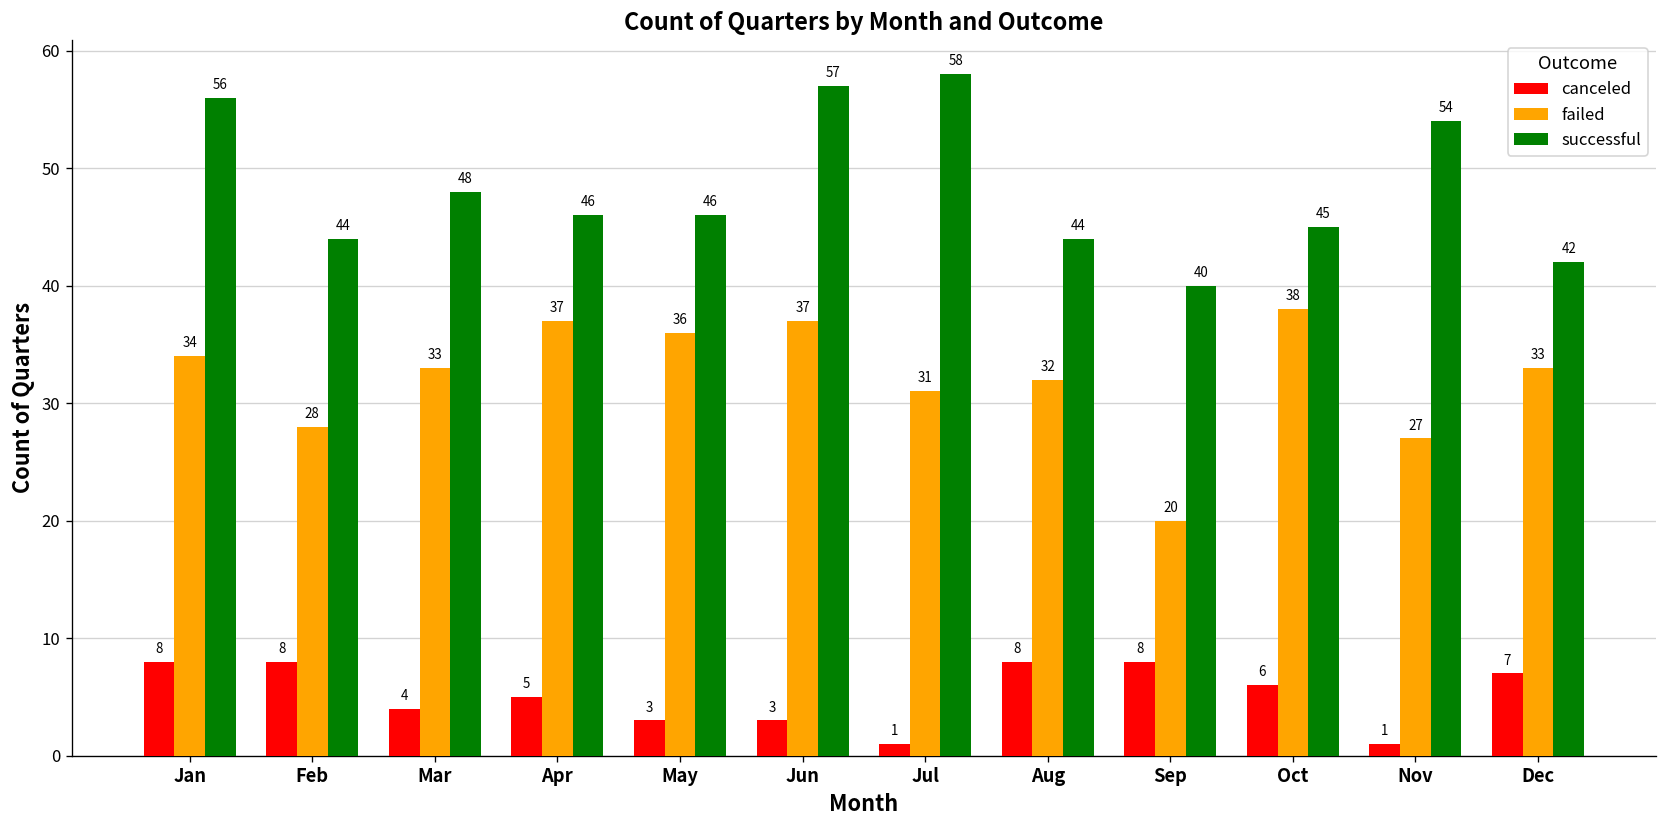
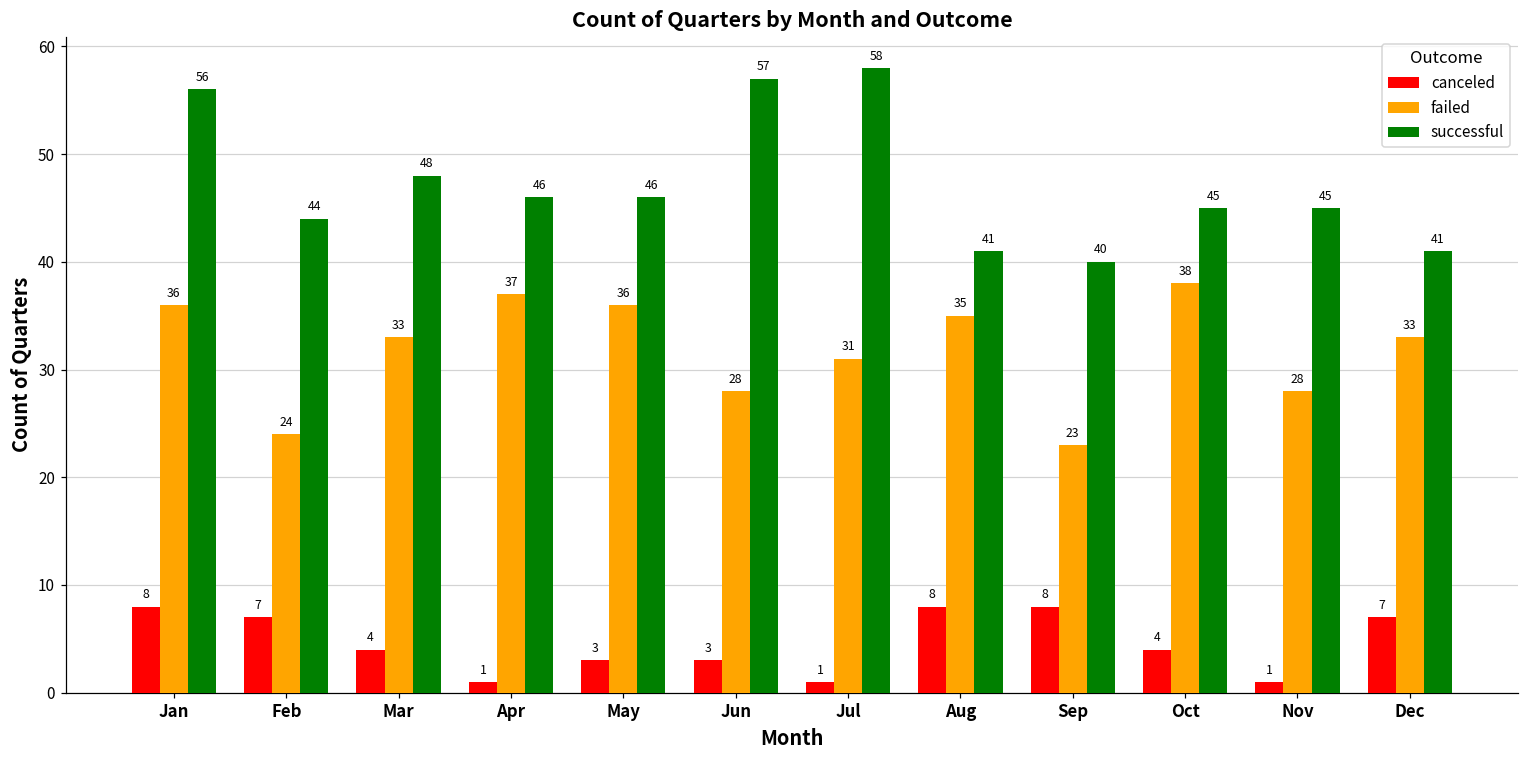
  {
    "canceled": {
      "Jan": 8,
-     "Feb": 8,
+     "Feb": 7,
      "Mar": 4,
-     "Apr": 5,
+     "Apr": 1,
      "May": 3,
      "Jun": 3,
      "Jul": 1,
      "Aug": 8,
      "Sep": 8,
-     "Oct": 6,
+     "Oct": 4,
      "Nov": 1,
      "Dec": 7
    },
    "failed": {
-     "Jan": 34,
-     "Feb": 28,
+     "Jan": 36,
+     "Feb": 24,
      "Mar": 33,
      "Apr": 37,
      "May": 36,
-     "Jun": 37,
+     "Jun": 28,
      "Jul": 31,
-     "Aug": 32,
-     "Sep": 20,
+     "Aug": 35,
+     "Sep": 23,
      "Oct": 38,
-     "Nov": 27,
+     "Nov": 28,
      "Dec": 33
    },
    "successful": {
      "Jan": 56,
      "Feb": 44,
      "Mar": 48,
      "Apr": 46,
      "May": 46,
      "Jun": 57,
      "Jul": 58,
-     "Aug": 44,
+     "Aug": 41,
      "Sep": 40,
      "Oct": 45,
-     "Nov": 54,
-     "Dec": 42
+     "Nov": 45,
+     "Dec": 41
    }
  }
